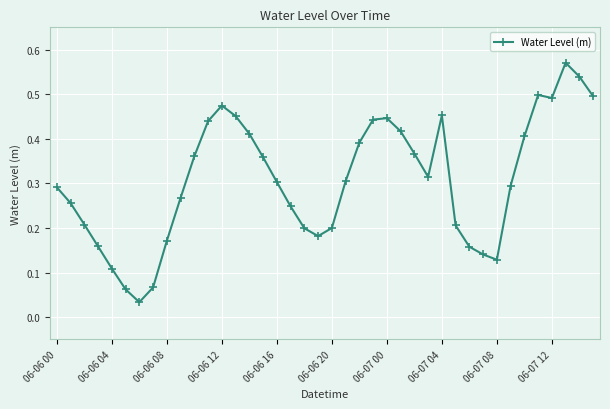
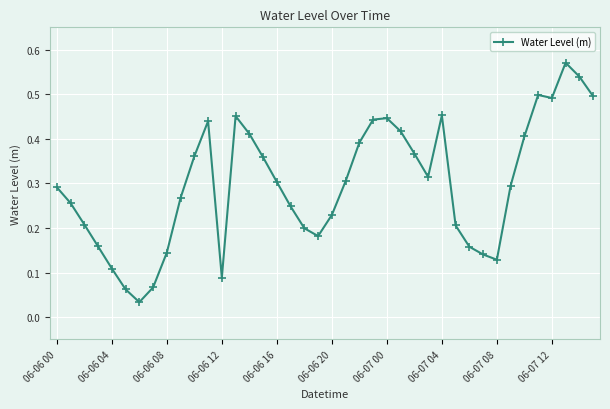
  {
    "06-06 00": 0.29,
    "06-06 04": 0.11,
-   "06-06 08": 0.17,
-   "06-06 12": 0.47,
+   "06-06 08": 0.14,
+   "06-06 12": 0.09,
    "06-06 16": 0.30,
-   "06-06 20": 0.20,
+   "06-06 20": 0.23,
    "06-07 00": 0.45,
    "06-07 04": 0.45,
    "06-07 08": 0.13,
    "06-07 12": 0.49
  }
